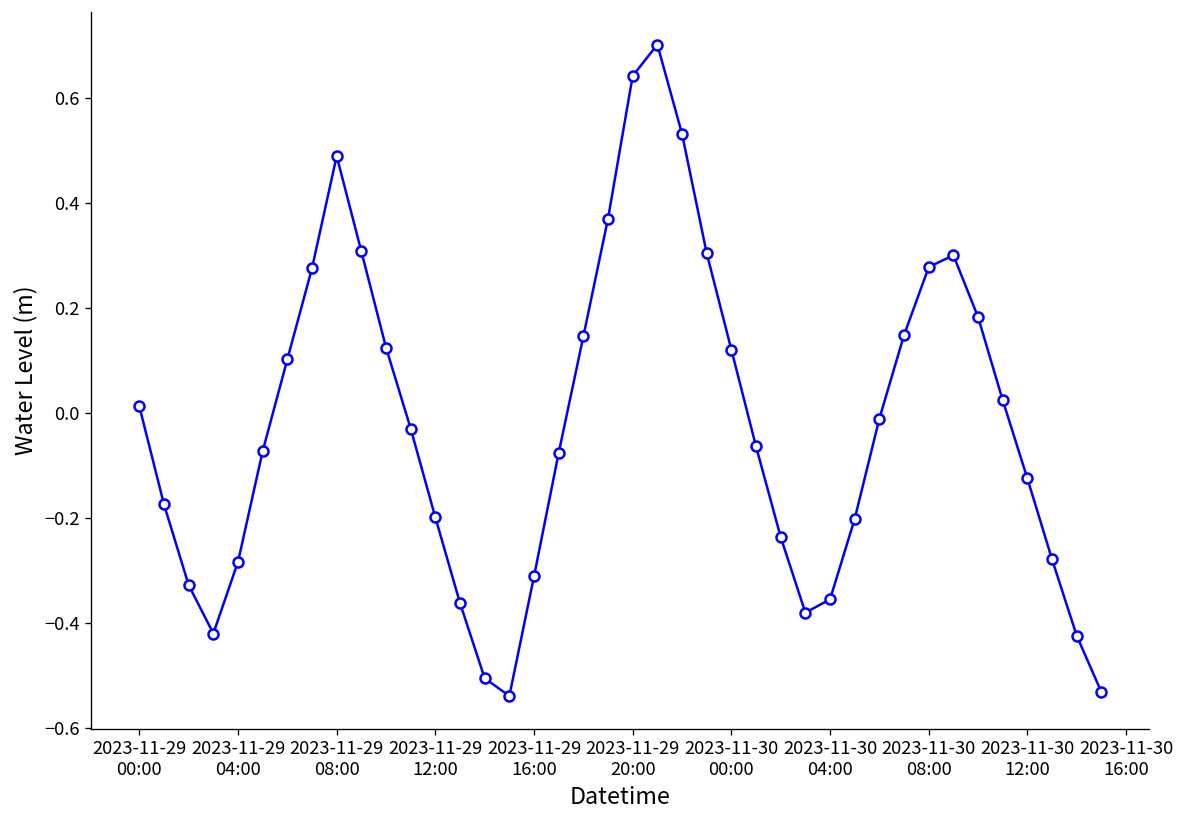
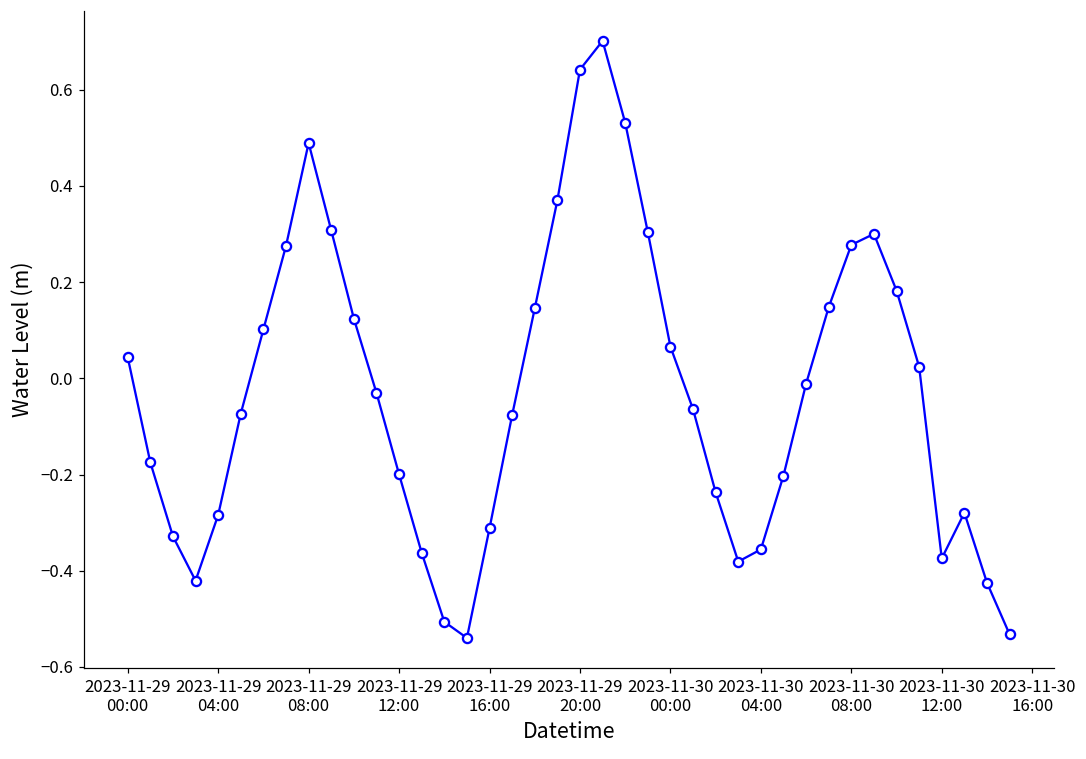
  {
-   "2023-11-29 00:00": 0.01,
+   "2023-11-29 00:00": 0.04,
    "2023-11-29 04:00": -0.28,
    "2023-11-29 08:00": 0.49,
    "2023-11-29 12:00": -0.20,
    "2023-11-29 16:00": -0.31,
    "2023-11-29 20:00": 0.64,
-   "2023-11-30 00:00": 0.12,
+   "2023-11-30 00:00": 0.07,
    "2023-11-30 04:00": -0.36,
    "2023-11-30 08:00": 0.28,
-   "2023-11-30 12:00": -0.13
+   "2023-11-30 12:00": -0.37
  }
